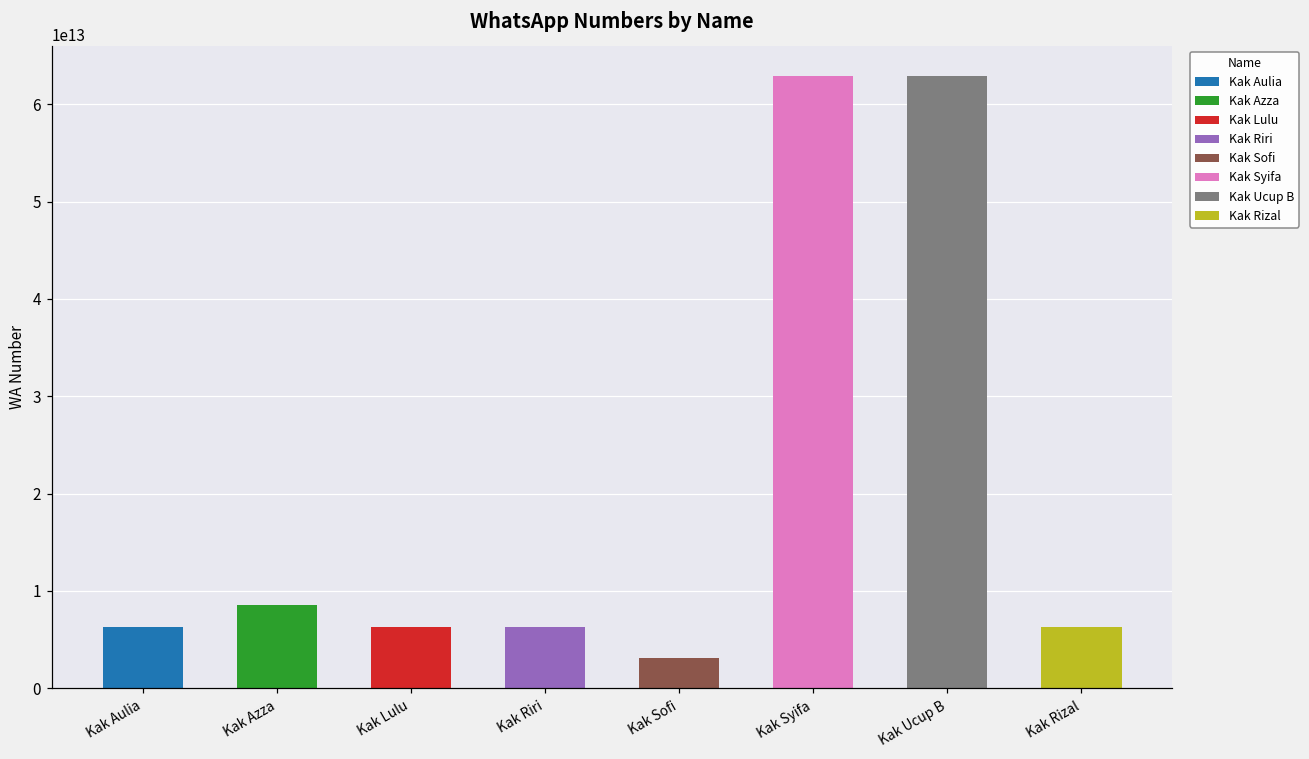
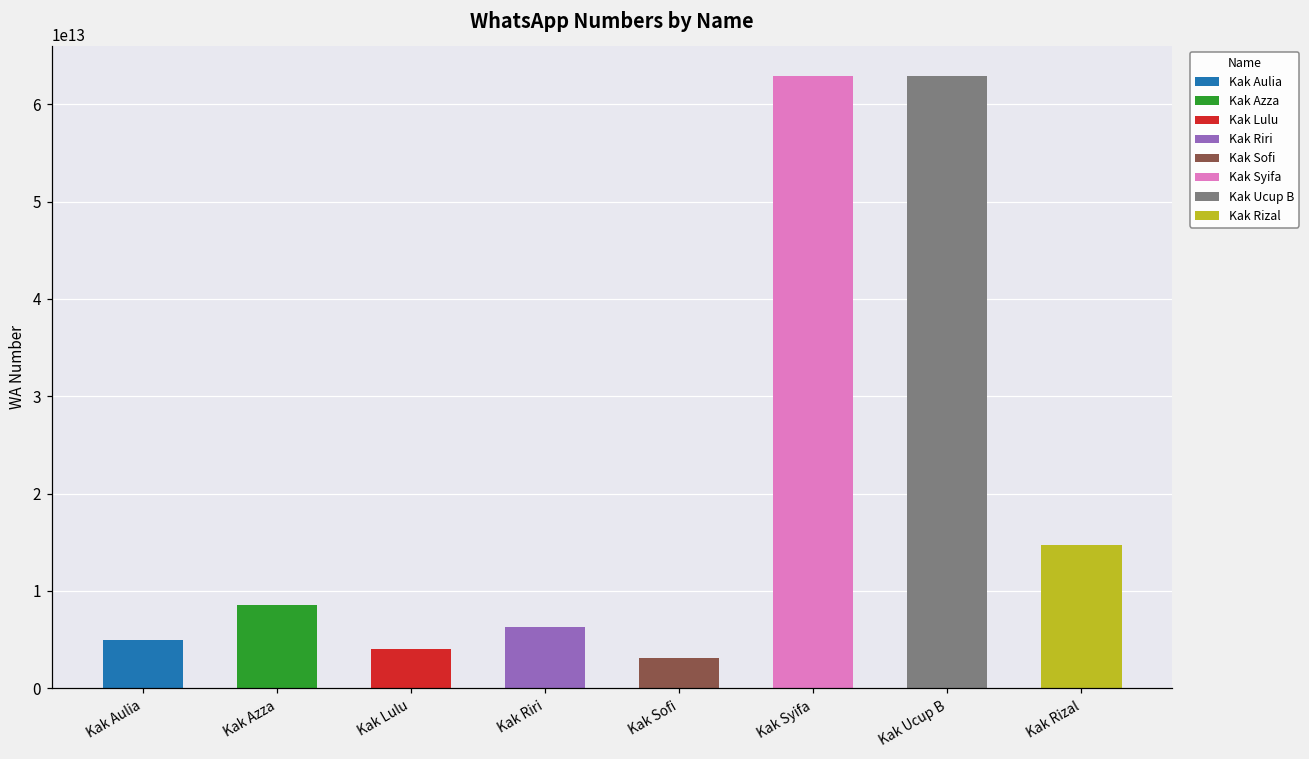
  {
-   "Kak Aulia": 6000000000000,
+   "Kak Aulia": 5000000000000,
    "Kak Azza": 9000000000000,
-   "Kak Lulu": 6000000000000,
+   "Kak Lulu": 4000000000000,
    "Kak Riri": 6000000000000,
    "Kak Sofi": 3000000000000,
    "Kak Syifa": 63000000000000,
    "Kak Ucup B": 63000000000000,
-   "Kak Rizal": 6000000000000
+   "Kak Rizal": 15000000000000
  }
